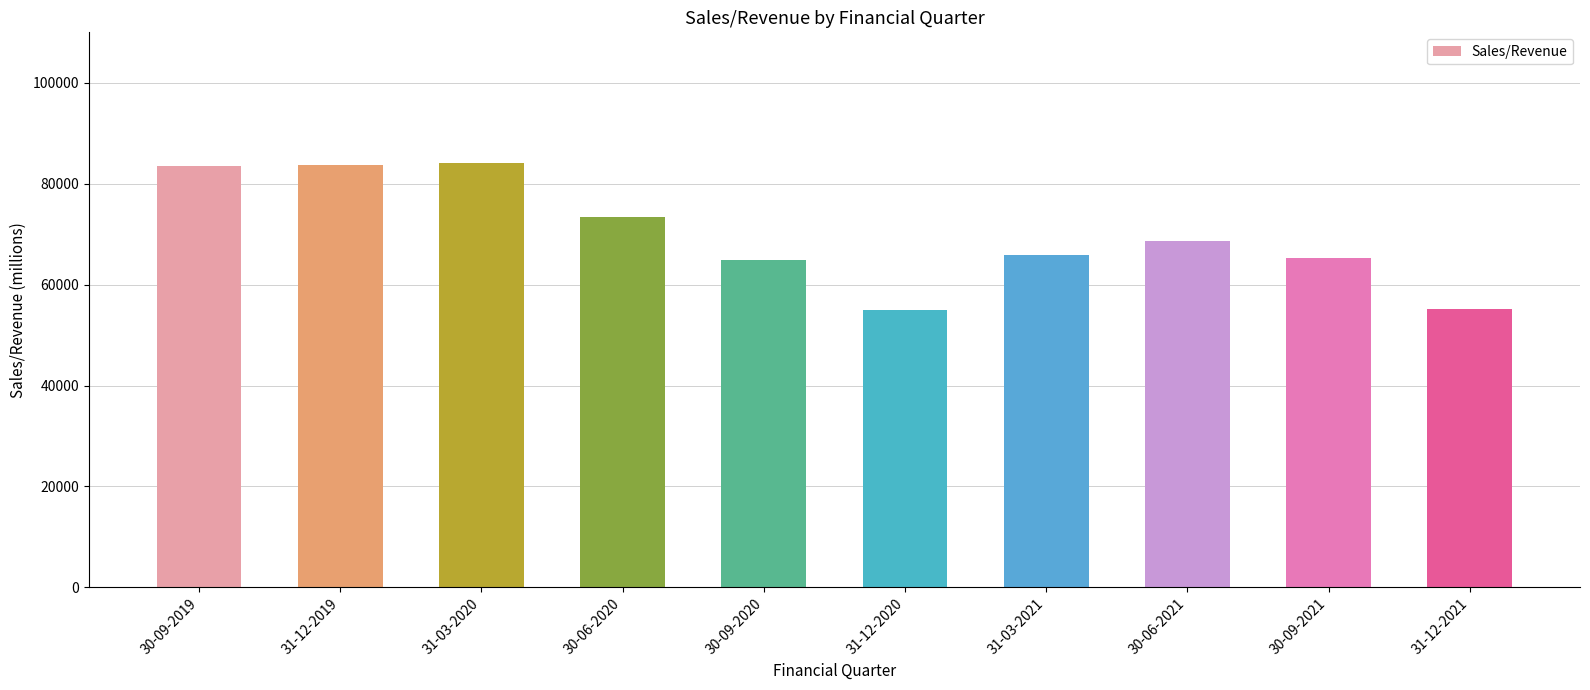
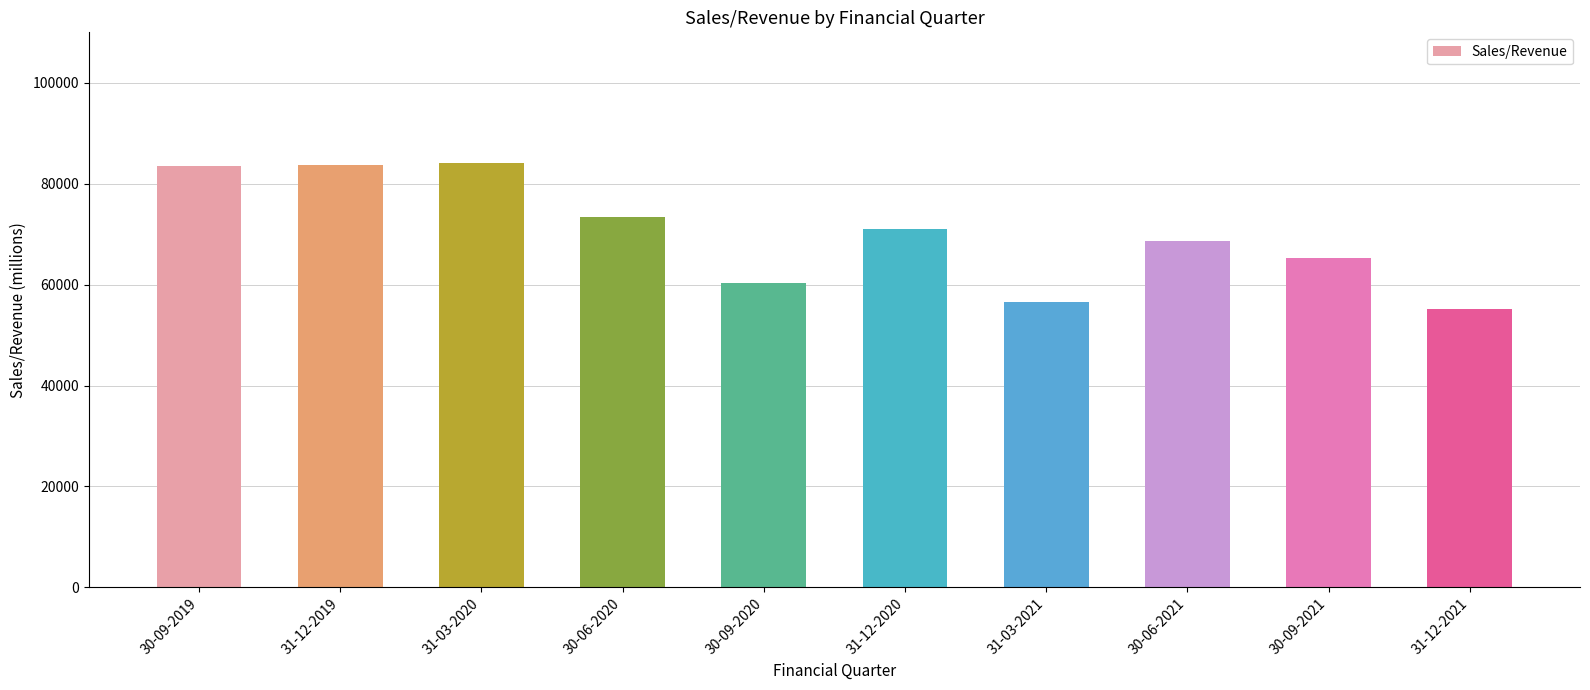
  {
    "30-09-2019": 83000,
    "31-12-2019": 84000,
    "31-03-2020": 84000,
    "30-06-2020": 73000,
-   "30-09-2020": 65000,
-   "31-12-2020": 55000,
-   "31-03-2021": 66000,
+   "30-09-2020": 60000,
+   "31-12-2020": 71000,
+   "31-03-2021": 57000,
    "30-06-2021": 69000,
    "30-09-2021": 65000,
    "31-12-2021": 55000
  }
